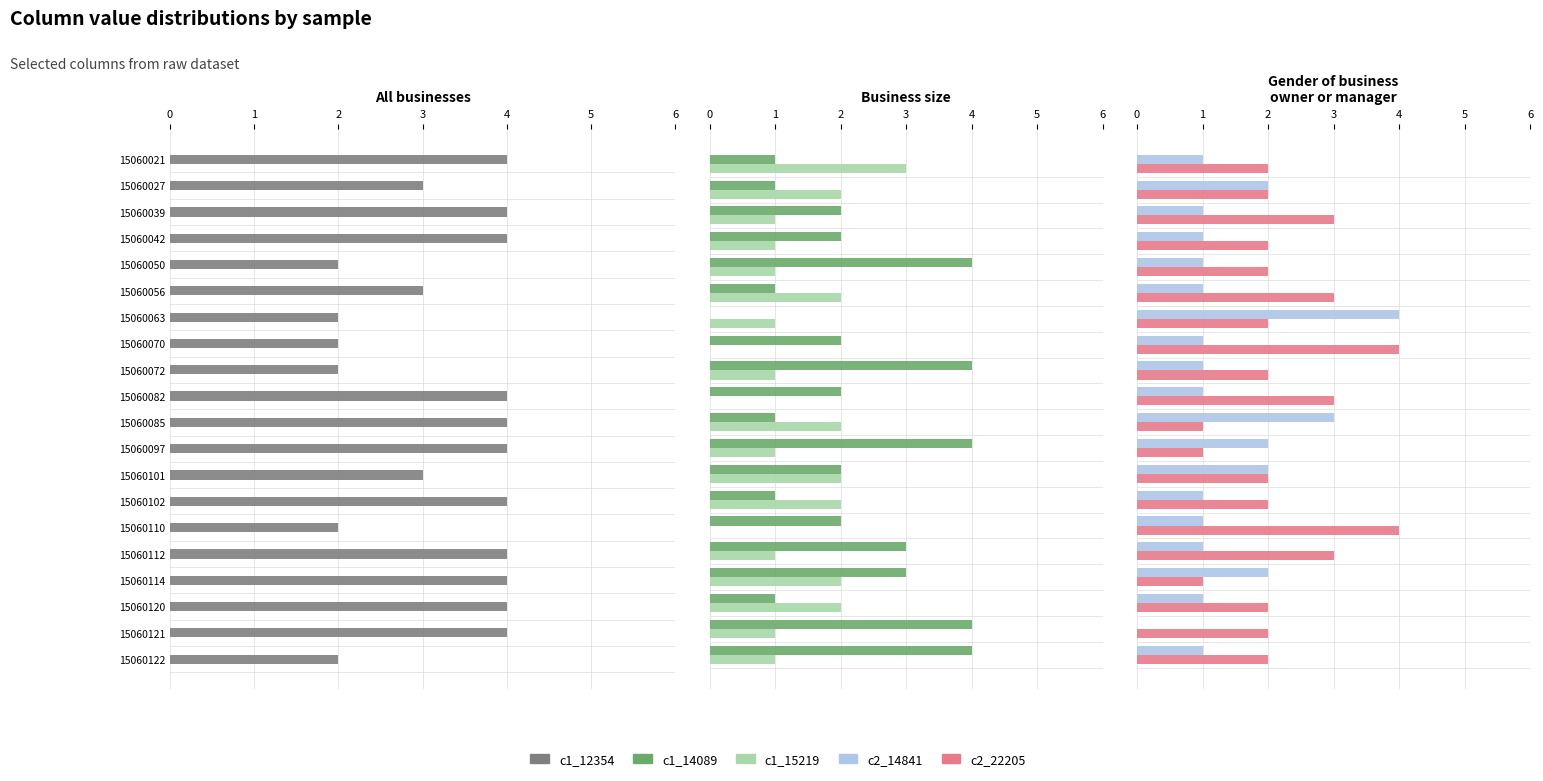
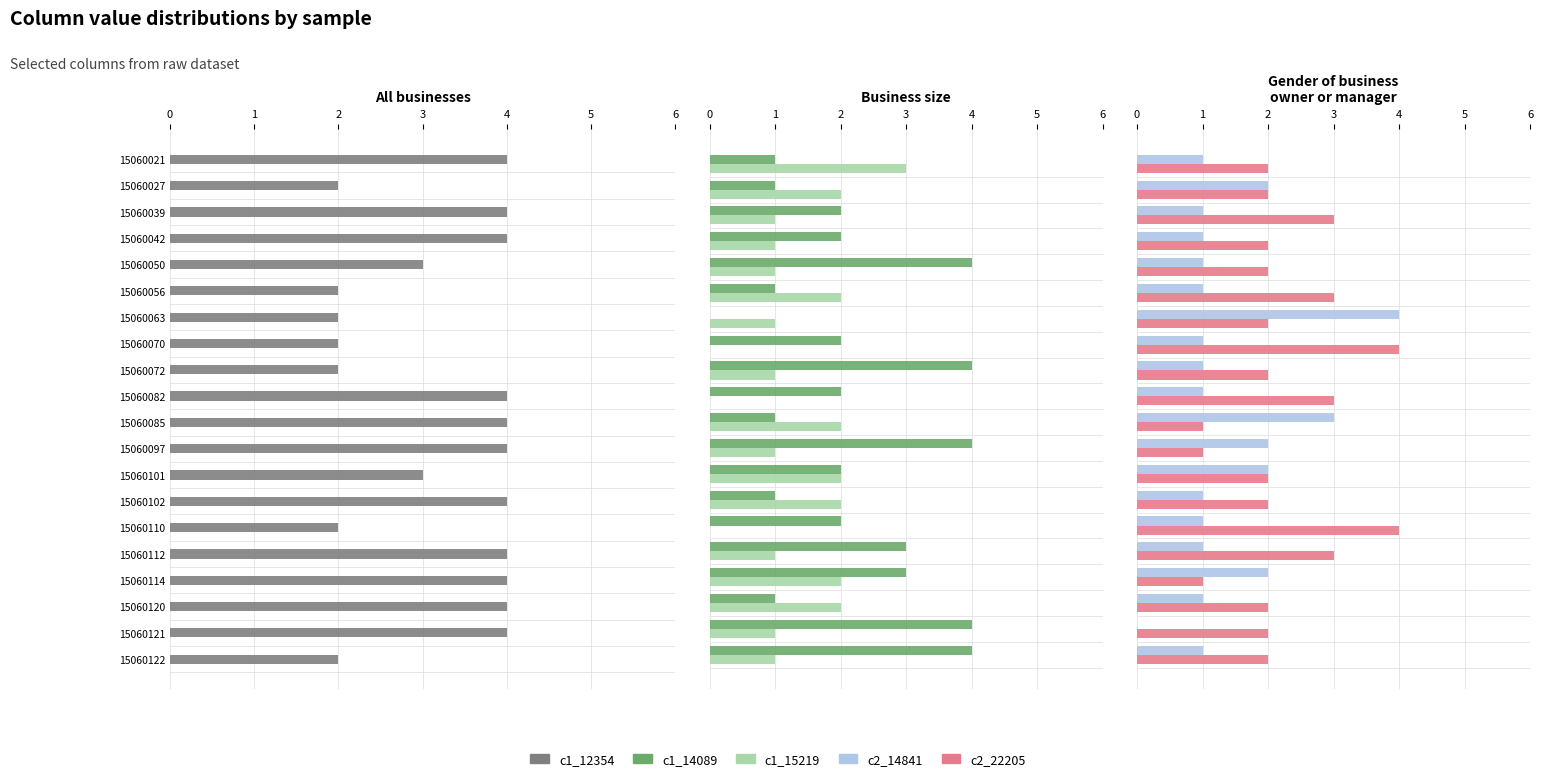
  {
    "All businesses": {
      "15060021": 4,
-     "15060027": 3,
+     "15060027": 2,
      "15060039": 4,
      "15060042": 4,
-     "15060050": 2,
-     "15060056": 3,
+     "15060050": 3,
+     "15060056": 2,
      "15060063": 2,
      "15060070": 2,
      "15060072": 2,
      "15060082": 4,
      "15060085": 4,
      "15060097": 4,
      "15060101": 3,
      "15060102": 4,
      "15060110": 2,
      "15060112": 4,
      "15060114": 4,
      "15060120": 4,
      "15060121": 4,
      "15060122": 2
    }
  }
